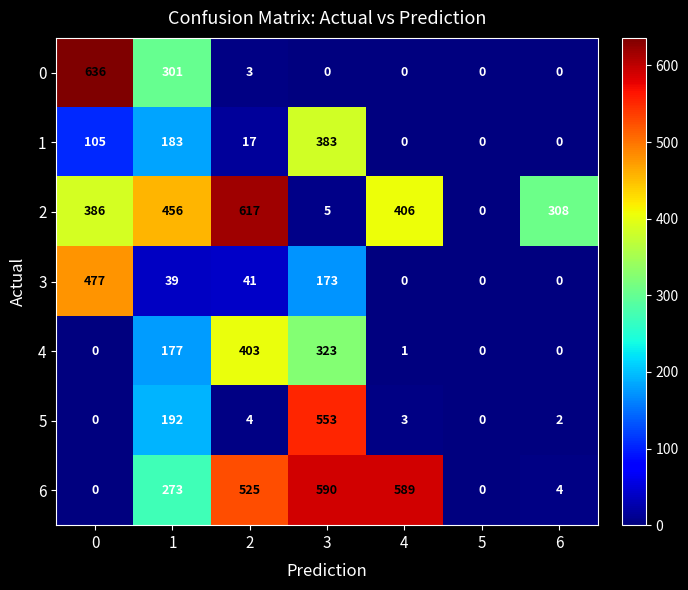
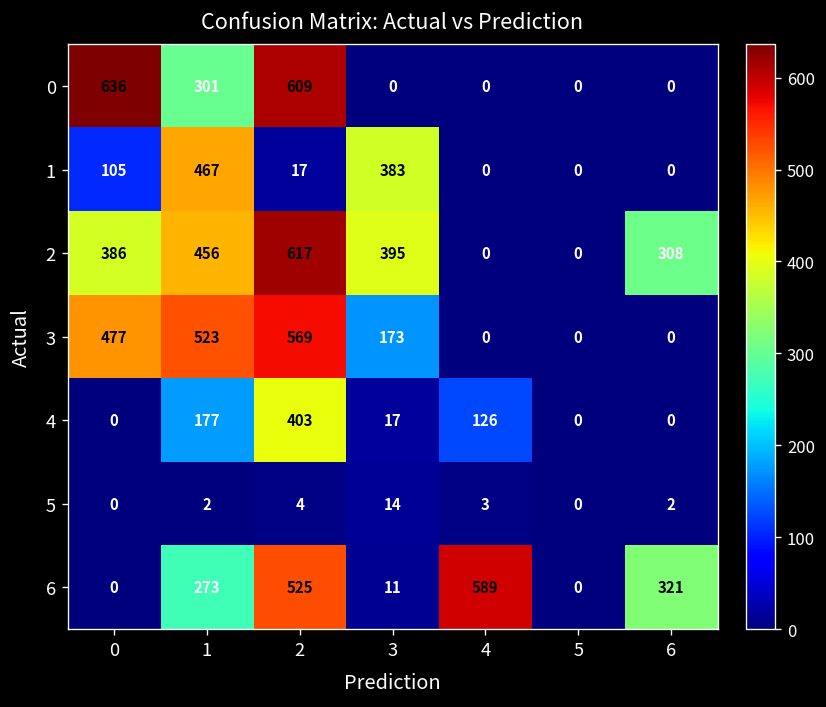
  {
    "0": {
      "0": 636,
      "1": 301,
-     "2": 3,
+     "2": 609,
      "3": 0,
      "4": 0,
      "5": 0,
      "6": 0
    },
    "1": {
      "0": 105,
-     "1": 183,
+     "1": 467,
      "2": 17,
      "3": 383,
      "4": 0,
      "5": 0,
      "6": 0
    },
    "2": {
      "0": 386,
      "1": 456,
      "2": 617,
-     "3": 5,
-     "4": 406,
+     "3": 395,
+     "4": 0,
      "5": 0,
      "6": 308
    },
    "3": {
      "0": 477,
-     "1": 39,
-     "2": 41,
+     "1": 523,
+     "2": 569,
      "3": 173,
      "4": 0,
      "5": 0,
      "6": 0
    },
    "4": {
      "0": 0,
      "1": 177,
      "2": 403,
-     "3": 323,
-     "4": 1,
+     "3": 17,
+     "4": 126,
      "5": 0,
      "6": 0
    },
    "5": {
      "0": 0,
-     "1": 192,
+     "1": 2,
      "2": 4,
-     "3": 553,
+     "3": 14,
      "4": 3,
      "5": 0,
      "6": 2
    },
    "6": {
      "0": 0,
      "1": 273,
      "2": 525,
-     "3": 590,
+     "3": 11,
      "4": 589,
      "5": 0,
-     "6": 4
+     "6": 321
    }
  }
